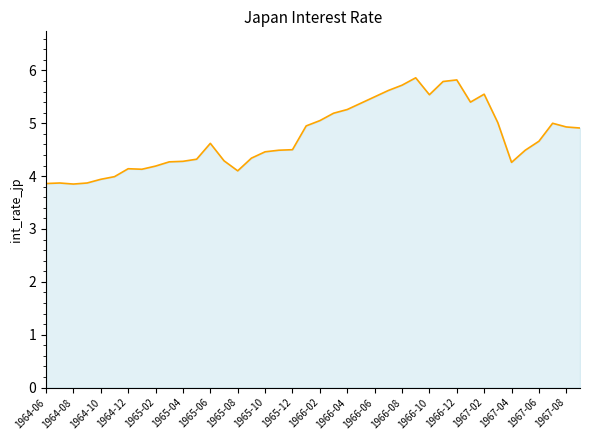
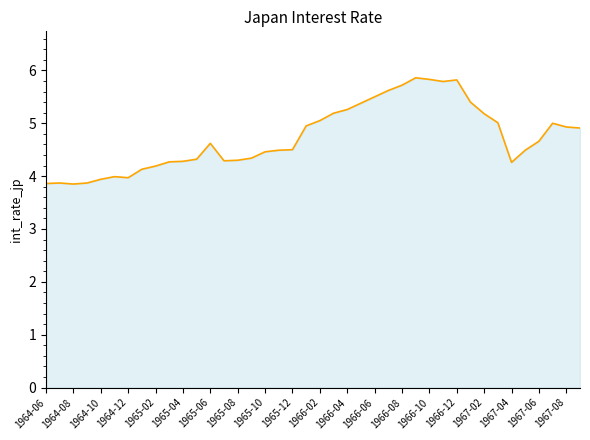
  {
    "1964-06": 3.9,
    "1964-08": 3.9,
    "1964-10": 3.9,
-   "1964-12": 4.1,
+   "1964-12": 4.0,
    "1965-02": 4.2,
    "1965-04": 4.3,
    "1965-06": 4.6,
-   "1965-08": 4.1,
+   "1965-08": 4.3,
    "1965-10": 4.5,
    "1965-12": 4.5,
    "1966-02": 5.1,
    "1966-04": 5.3,
    "1966-06": 5.5,
    "1966-08": 5.7,
-   "1966-10": 5.5,
+   "1966-10": 5.8,
    "1966-12": 5.8,
-   "1967-02": 5.6,
+   "1967-02": 5.2,
    "1967-04": 4.3,
    "1967-06": 4.7,
    "1967-08": 4.9
  }
